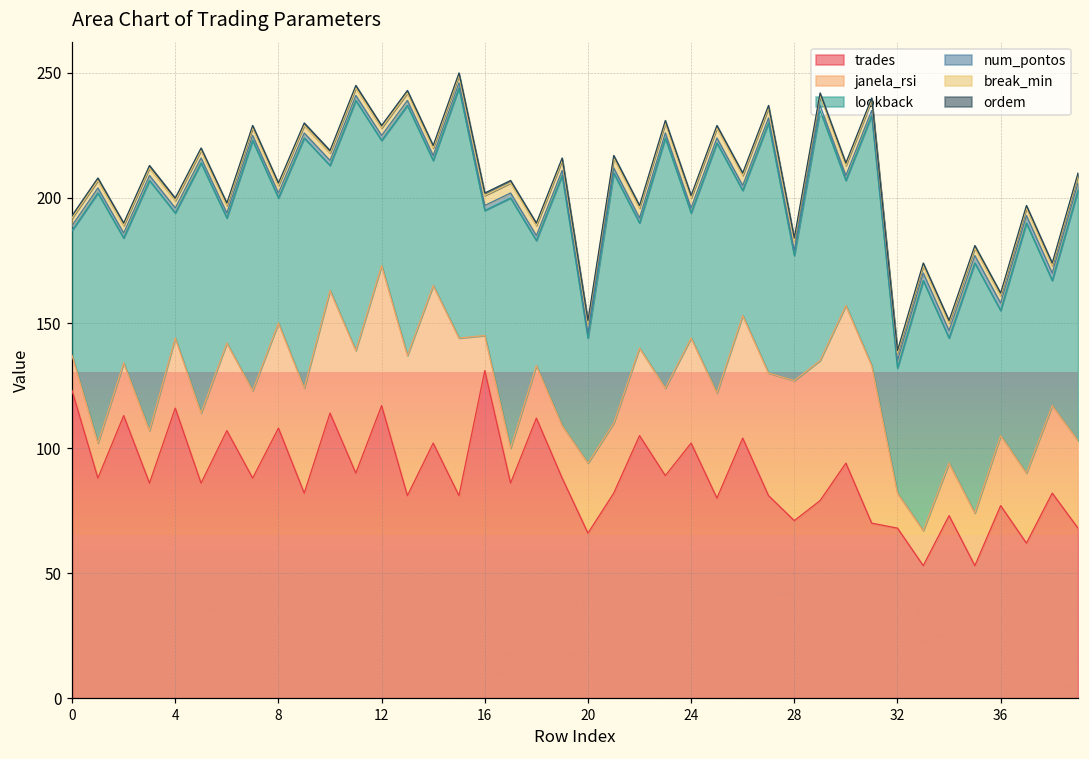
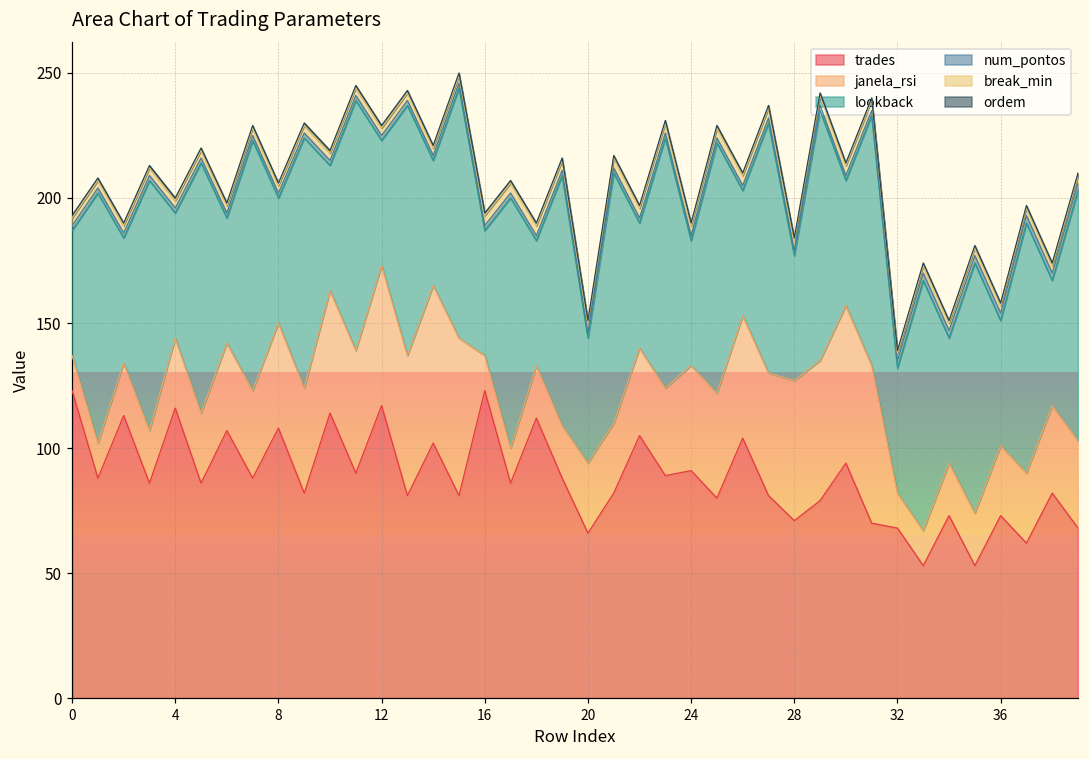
  {
    "trades": {
      "0": 123,
      "4": 116,
      "8": 108,
      "12": 117,
-     "16": 131,
+     "16": 123,
      "20": 66,
-     "24": 102,
+     "24": 91,
      "28": 71,
      "32": 68,
-     "36": 77
+     "36": 73
    }
  }
